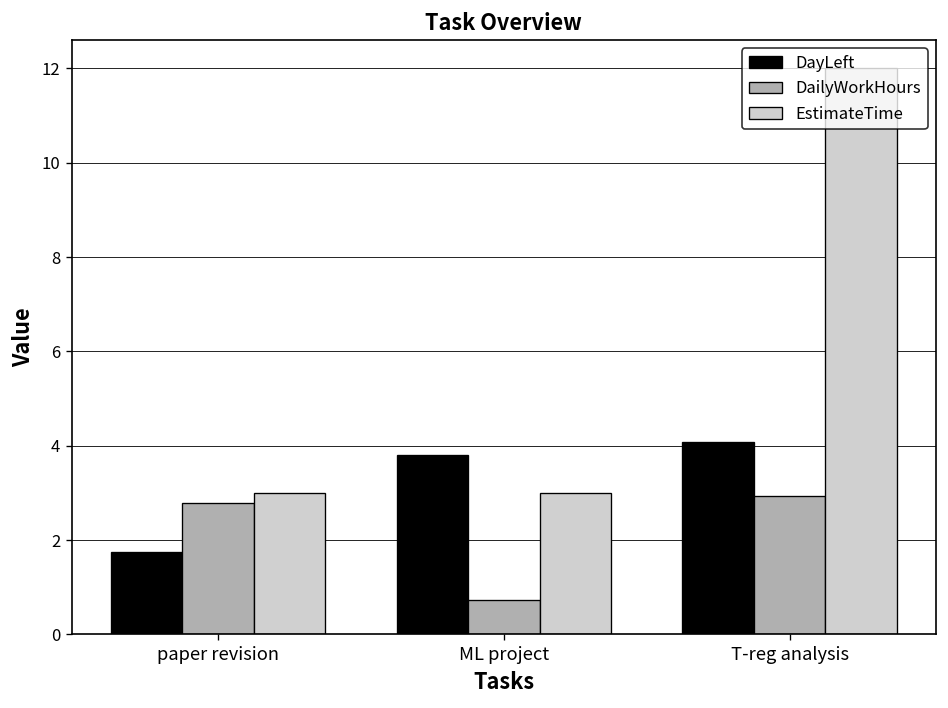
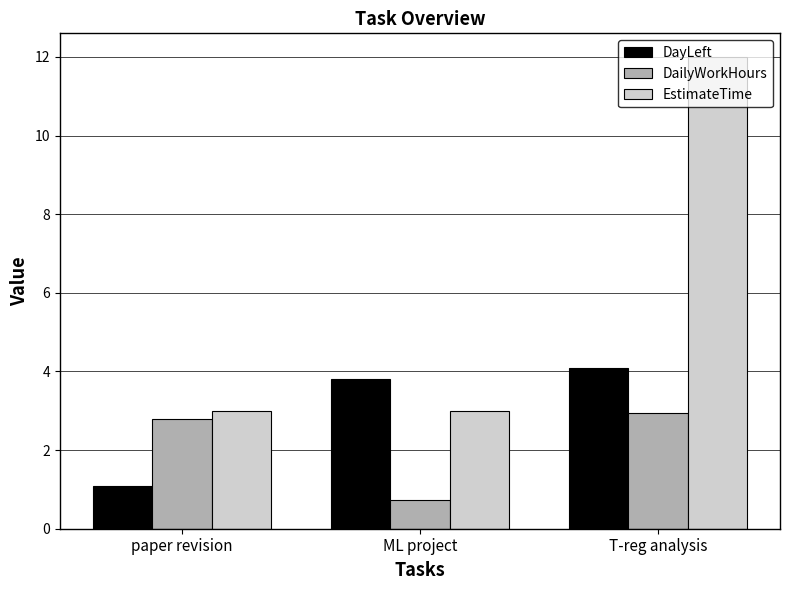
  {
    "DayLeft": {
-     "paper revision": 1.7,
+     "paper revision": 1.1,
      "ML project": 3.8,
      "T-reg analysis": 4.1
    }
  }
